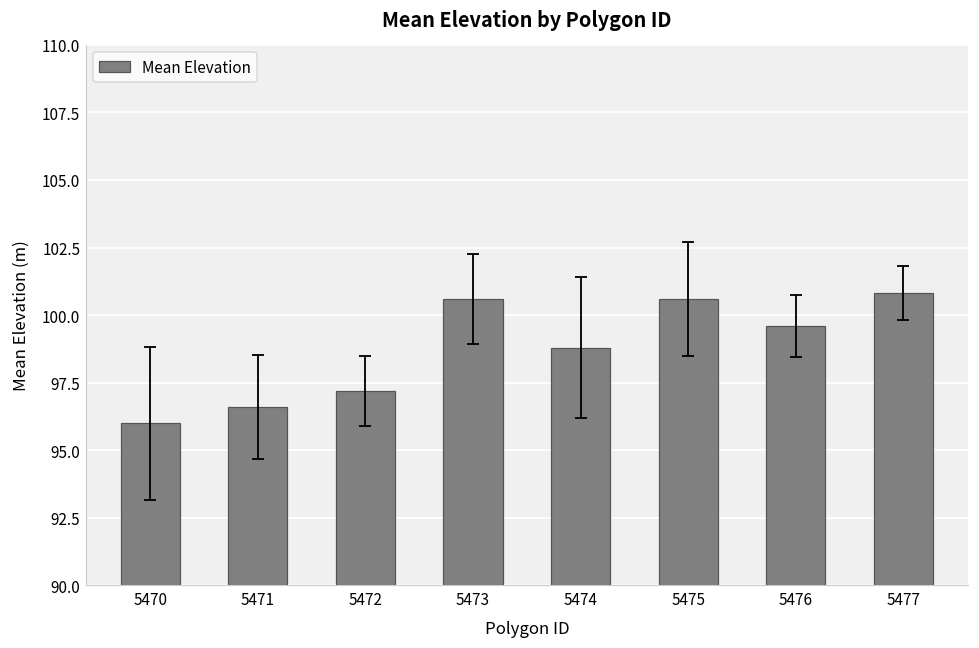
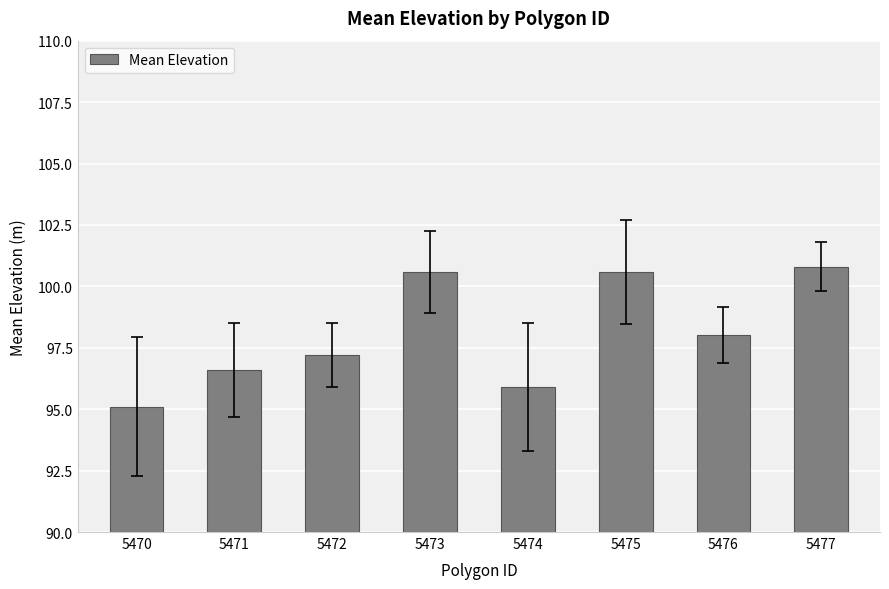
  {
    "Mean Elevation": {
-     "5470": 96.0,
+     "5470": 95.1,
      "5471": 96.6,
      "5472": 97.2,
      "5473": 100.6,
-     "5474": 98.8,
+     "5474": 95.9,
      "5475": 100.6,
-     "5476": 99.6,
+     "5476": 98.0,
      "5477": 100.8
    }
  }
